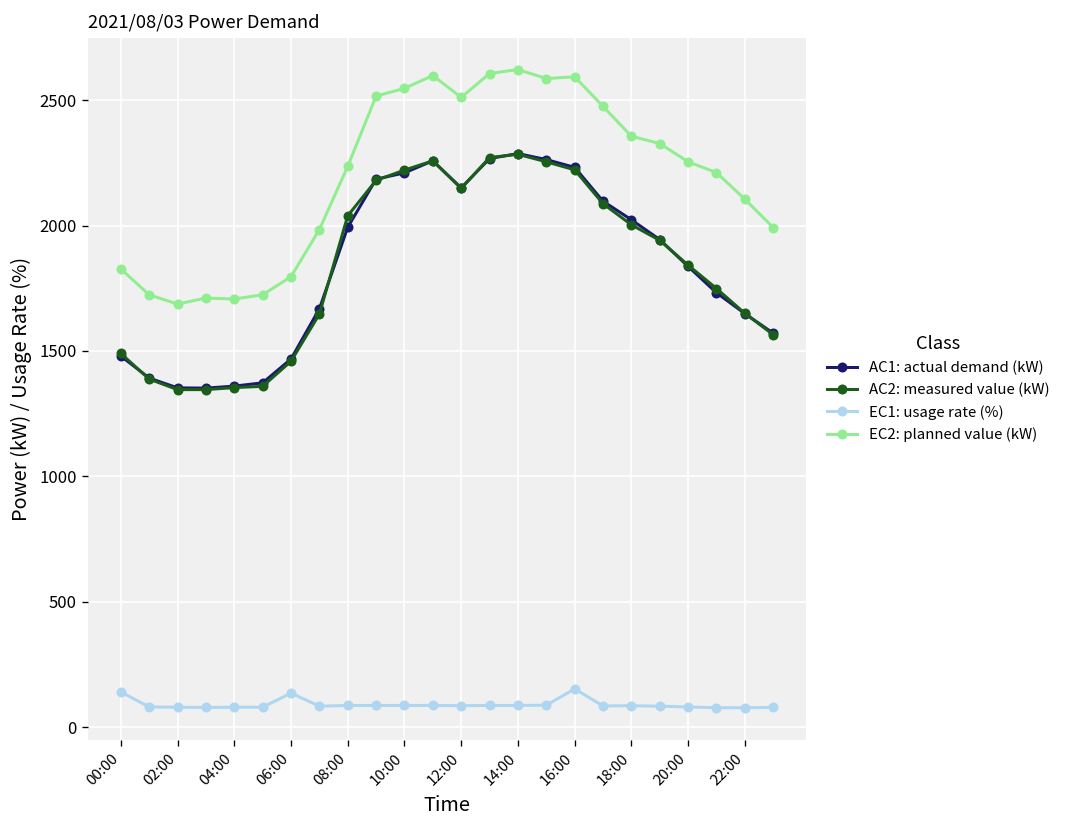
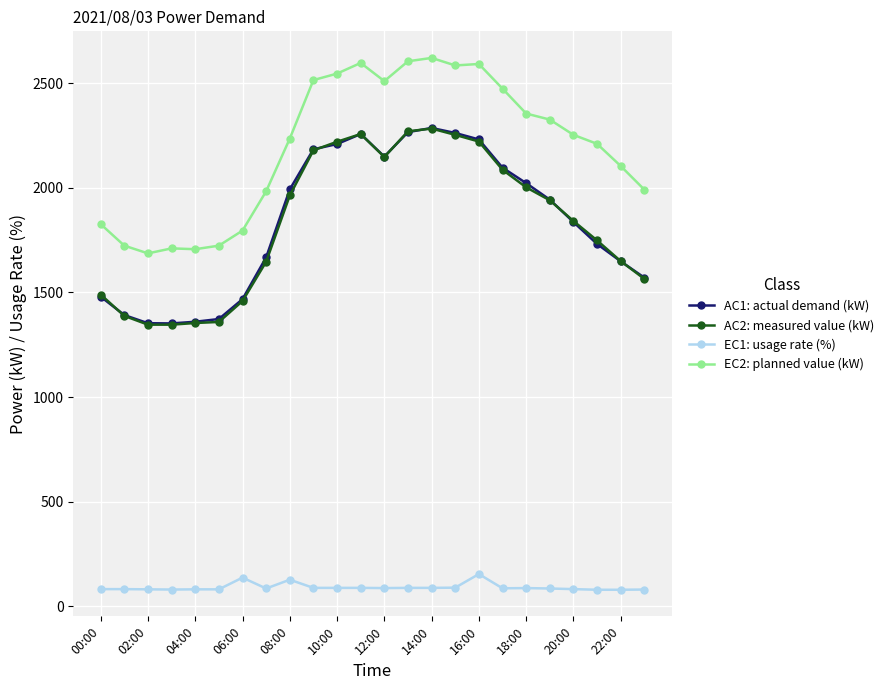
  {
    "AC1: actual demand (kW)": {
      "08:00": 1990,
      "18:00": 2020
    },
    "AC2: measured value (kW)": {
-     "08:00": 2040,
+     "08:00": 1960,
      "18:00": 2000
    },
    "EC1: usage rate (%)": {
-     "00:00": 140,
+     "00:00": 80,
      "02:00": 80,
      "04:00": 80,
      "06:00": 140,
-     "08:00": 90,
+     "08:00": 130,
      "10:00": 90,
      "12:00": 90,
      "14:00": 90,
      "16:00": 150,
      "18:00": 90,
      "20:00": 80,
      "22:00": 80
    },
    "EC2: planned value (kW)": {
      "00:00": 1830,
      "02:00": 1690,
      "04:00": 1710,
      "06:00": 1800,
      "08:00": 2240,
      "10:00": 2550,
      "12:00": 2510,
      "14:00": 2620,
      "16:00": 2590,
      "18:00": 2360,
      "20:00": 2250,
      "22:00": 2110
    }
  }
